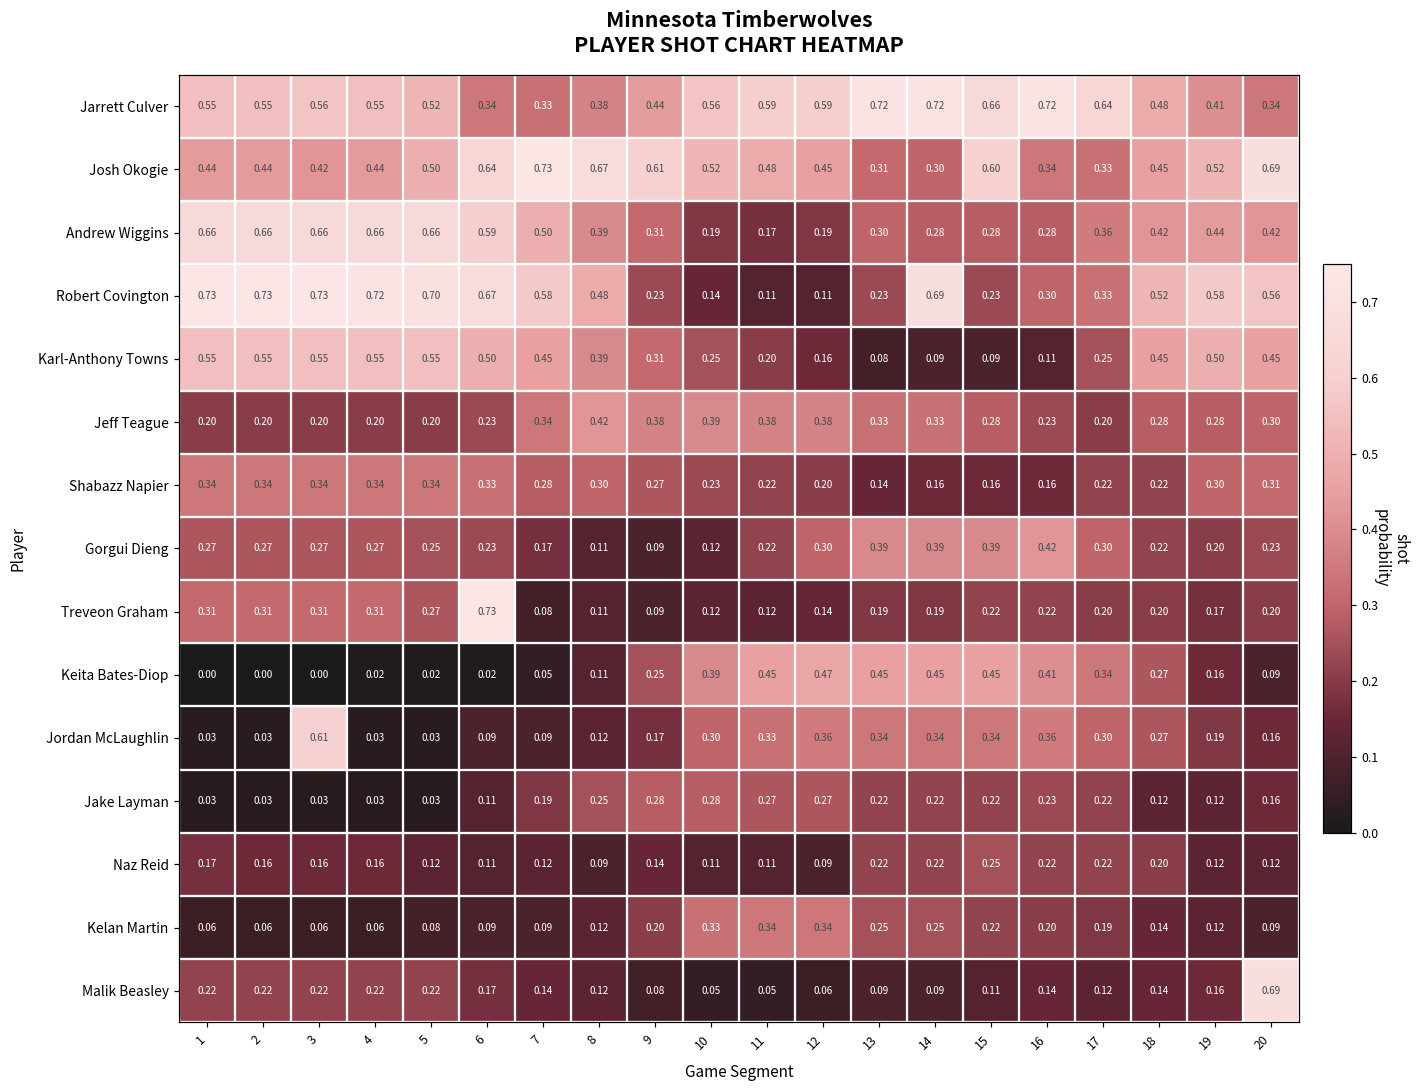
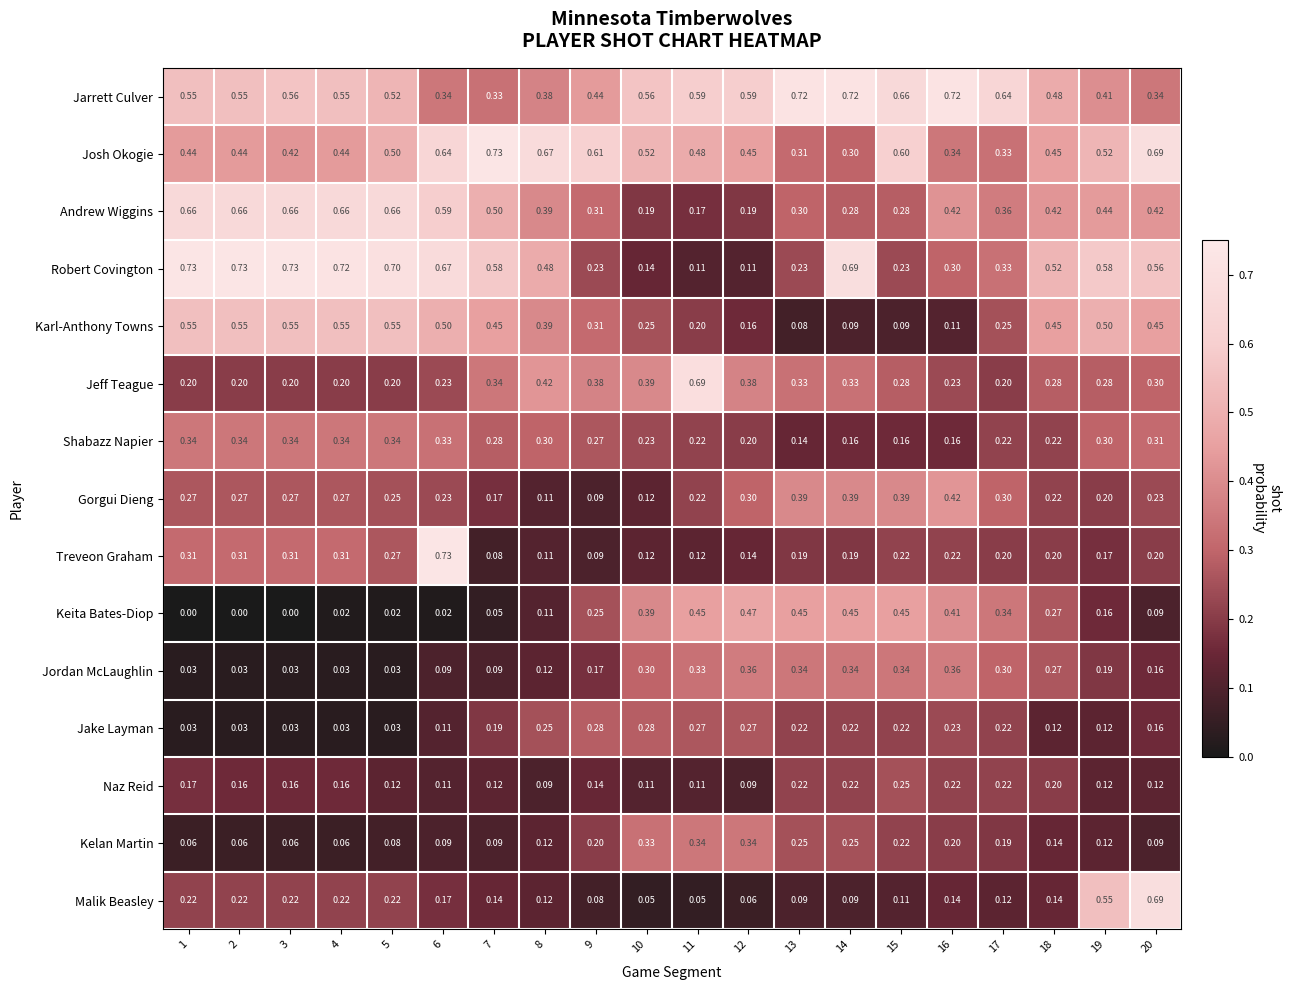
  {
    "Andrew Wiggins": {
      "1": 0.66,
      "2": 0.66,
      "3": 0.66,
      "4": 0.66,
      "5": 0.66,
      "6": 0.59,
      "7": 0.50,
      "8": 0.39,
      "9": 0.31,
      "10": 0.19,
      "11": 0.17,
      "12": 0.19,
      "13": 0.30,
      "14": 0.28,
      "15": 0.28,
-     "16": 0.28,
+     "16": 0.42,
      "17": 0.36,
      "18": 0.42,
      "19": 0.44,
      "20": 0.42
    },
    "Jeff Teague": {
      "1": 0.20,
      "2": 0.20,
      "3": 0.20,
      "4": 0.20,
      "5": 0.20,
      "6": 0.23,
      "7": 0.34,
      "8": 0.42,
      "9": 0.38,
      "10": 0.39,
-     "11": 0.38,
+     "11": 0.69,
      "12": 0.38,
      "13": 0.33,
      "14": 0.33,
      "15": 0.28,
      "16": 0.23,
      "17": 0.20,
      "18": 0.28,
      "19": 0.28,
      "20": 0.30
    },
    "Jordan McLaughlin": {
      "1": 0.03,
      "2": 0.03,
-     "3": 0.61,
+     "3": 0.03,
      "4": 0.03,
      "5": 0.03,
      "6": 0.09,
      "7": 0.09,
      "8": 0.12,
      "9": 0.17,
      "10": 0.30,
      "11": 0.33,
      "12": 0.36,
      "13": 0.34,
      "14": 0.34,
      "15": 0.34,
      "16": 0.36,
      "17": 0.30,
      "18": 0.27,
      "19": 0.19,
      "20": 0.16
    },
    "Malik Beasley": {
      "1": 0.22,
      "2": 0.22,
      "3": 0.22,
      "4": 0.22,
      "5": 0.22,
      "6": 0.17,
      "7": 0.14,
      "8": 0.12,
      "9": 0.08,
      "10": 0.05,
      "11": 0.05,
      "12": 0.06,
      "13": 0.09,
      "14": 0.09,
      "15": 0.11,
      "16": 0.14,
      "17": 0.12,
      "18": 0.14,
-     "19": 0.16,
+     "19": 0.55,
      "20": 0.69
    }
  }
